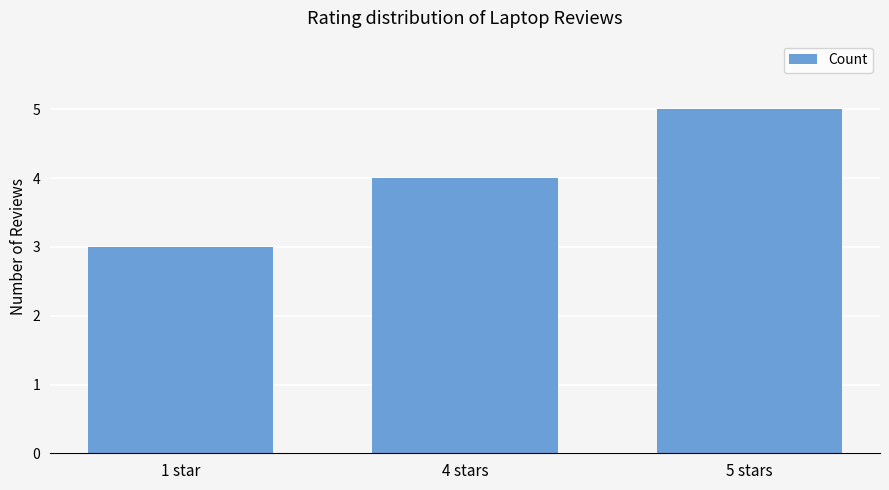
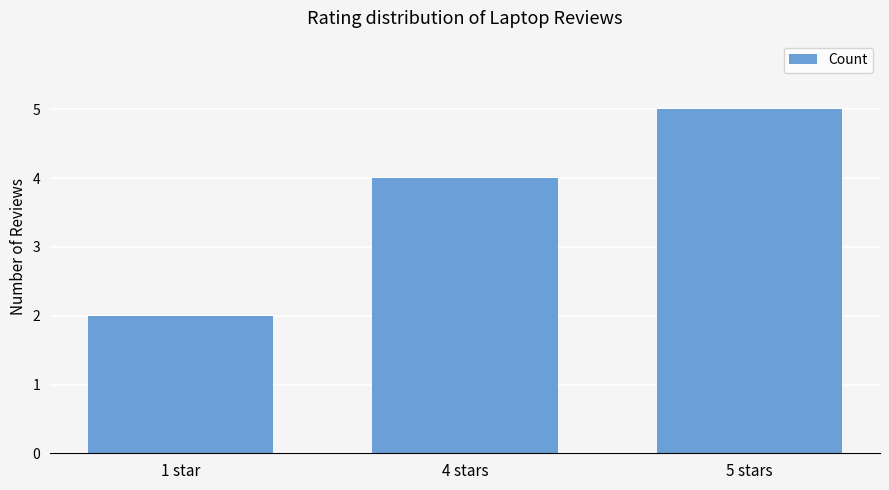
  {
-   "1 star": 3,
+   "1 star": 2,
    "4 stars": 4,
    "5 stars": 5
  }
